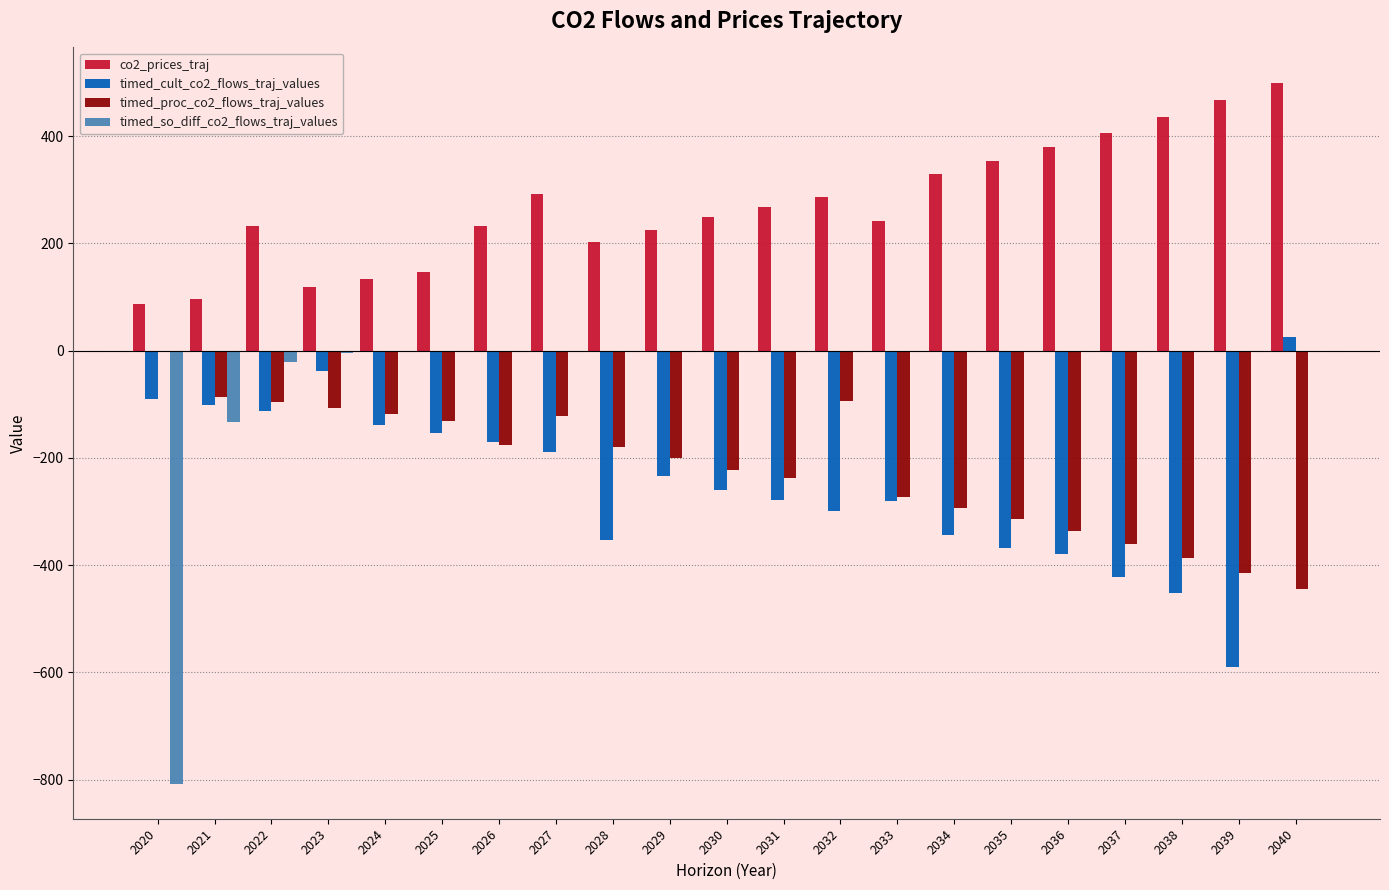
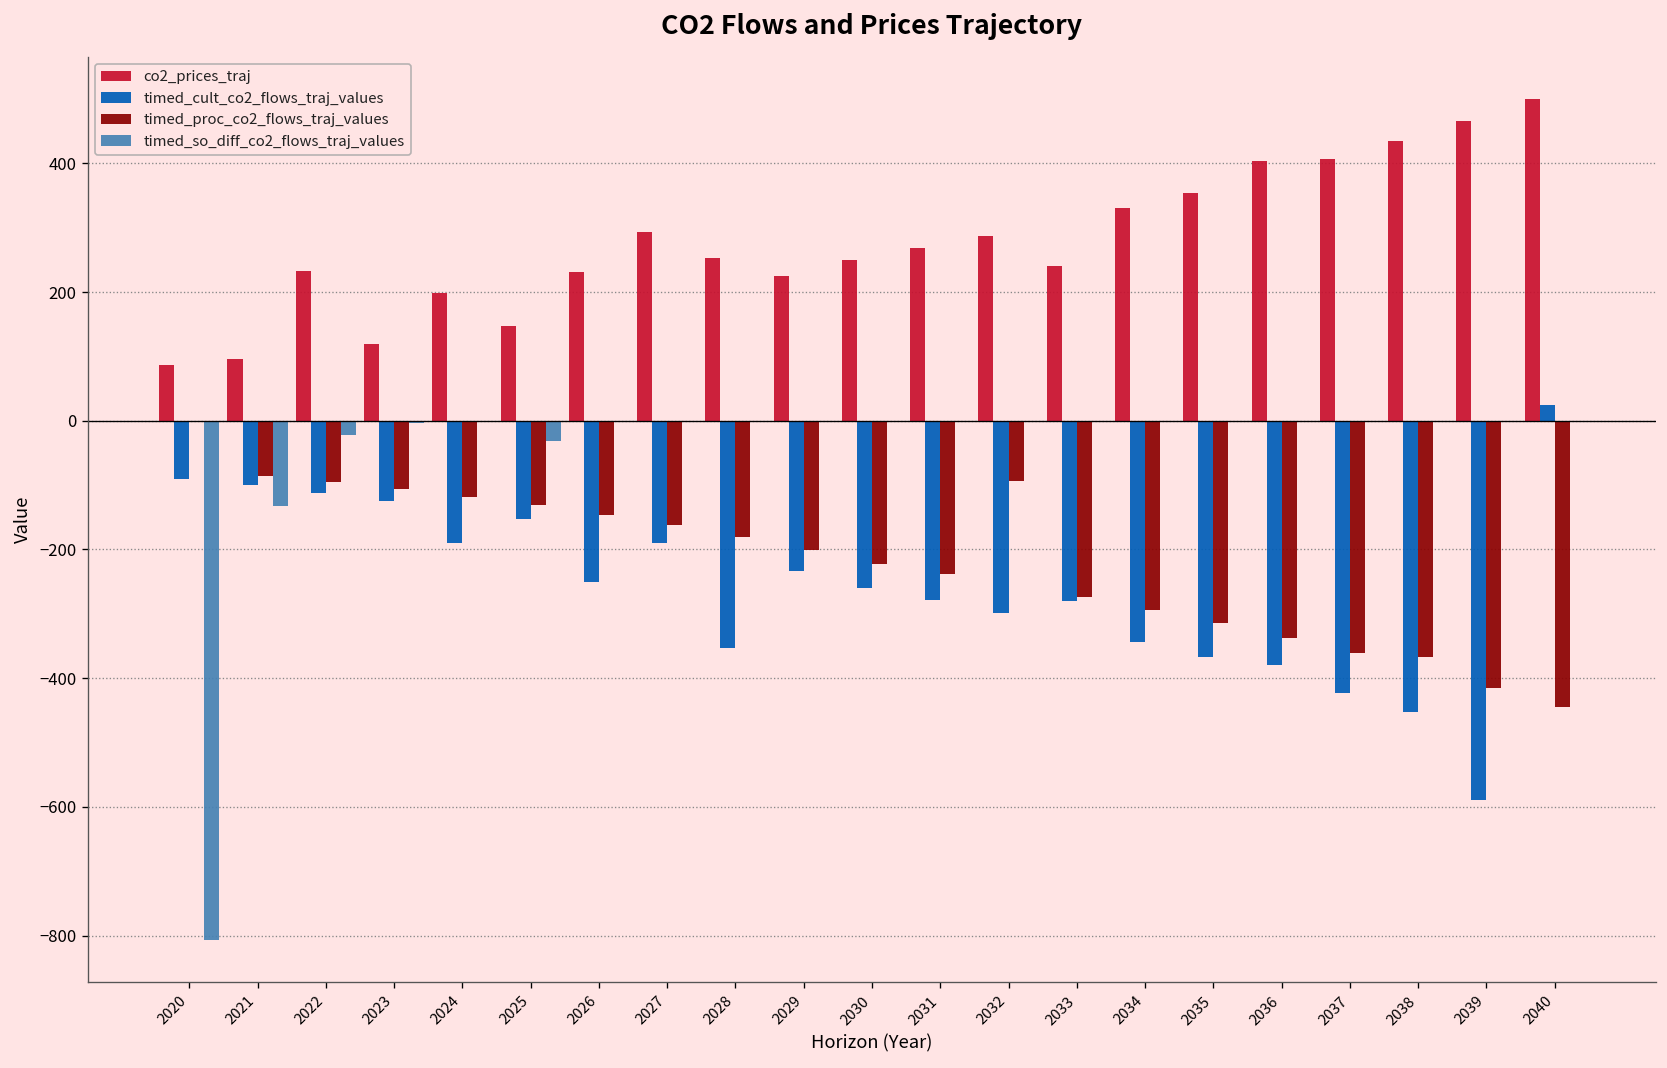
  {
    "co2_prices_traj": {
      "2020": 90,
      "2021": 100,
      "2022": 230,
      "2023": 120,
-     "2024": 130,
+     "2024": 200,
      "2025": 150,
      "2026": 230,
      "2027": 290,
-     "2028": 200,
+     "2028": 250,
      "2029": 220,
      "2030": 250,
      "2031": 270,
      "2032": 290,
      "2033": 240,
      "2034": 330,
      "2035": 350,
-     "2036": 380,
+     "2036": 400,
      "2037": 410,
      "2038": 440,
      "2039": 470,
      "2040": 500
    },
    "timed_cult_co2_flows_traj_values": {
      "2020": -90,
      "2021": -100,
      "2022": -110,
-     "2023": -40,
-     "2024": -140,
+     "2023": -120,
+     "2024": -190,
      "2025": -150,
-     "2026": -170,
+     "2026": -250,
      "2027": -190,
      "2028": -350,
      "2029": -230,
      "2030": -260,
      "2031": -280,
      "2032": -300,
      "2033": -280,
      "2034": -340,
      "2035": -370,
      "2036": -380,
      "2037": -420,
      "2038": -450,
      "2039": -590,
      "2040": 30
    },
    "timed_proc_co2_flows_traj_values": {
      "2020": 0,
      "2021": -90,
      "2022": -100,
      "2023": -110,
      "2024": -120,
      "2025": -130,
-     "2026": -180,
-     "2027": -120,
+     "2026": -150,
+     "2027": -160,
      "2028": -180,
      "2029": -200,
      "2030": -220,
      "2031": -240,
      "2032": -90,
      "2033": -270,
      "2034": -290,
      "2035": -310,
      "2036": -340,
      "2037": -360,
-     "2038": -390,
+     "2038": -370,
      "2039": -420,
      "2040": -440
    },
    "timed_so_diff_co2_flows_traj_values": {
      "2020": -810,
      "2021": -130,
      "2022": -20,
-     "2025": 0,
+     "2025": -30,
      "2040": 0
    }
  }
